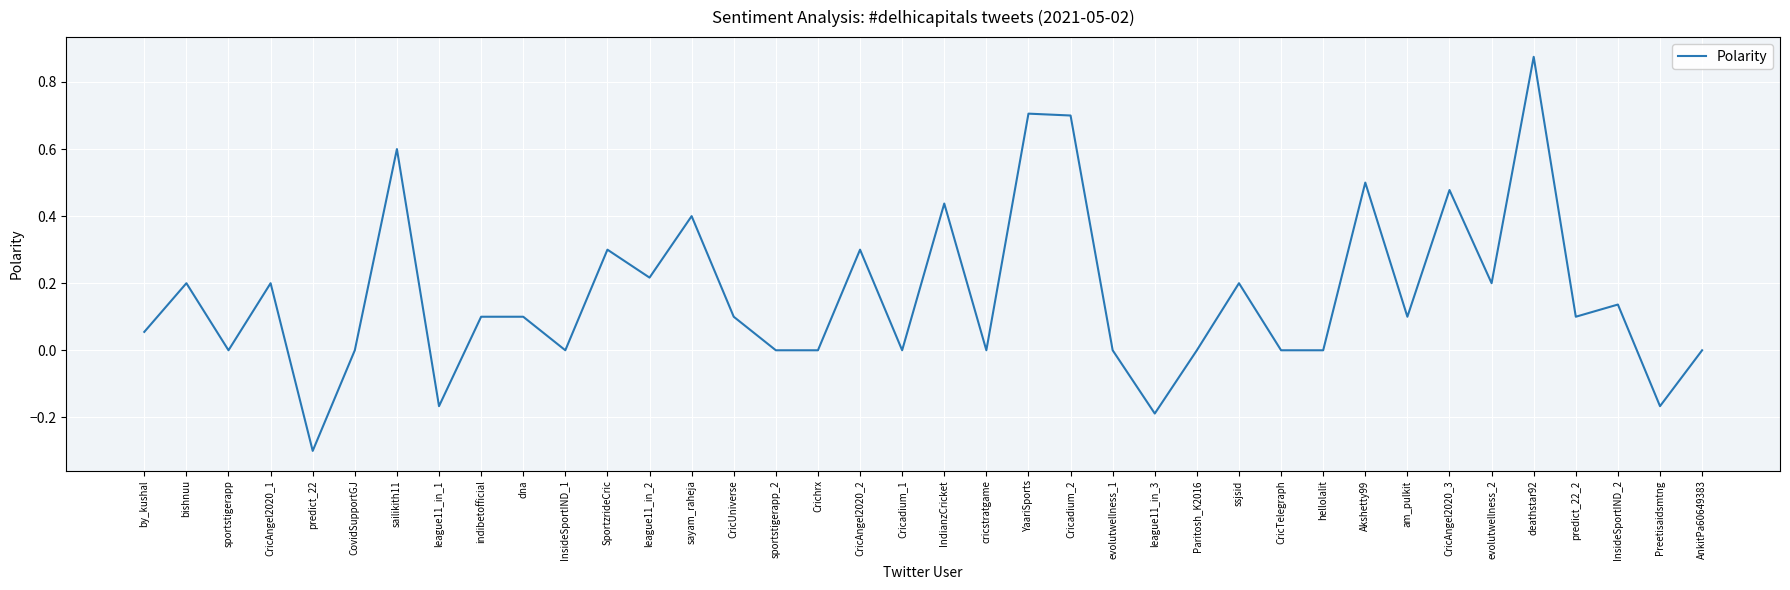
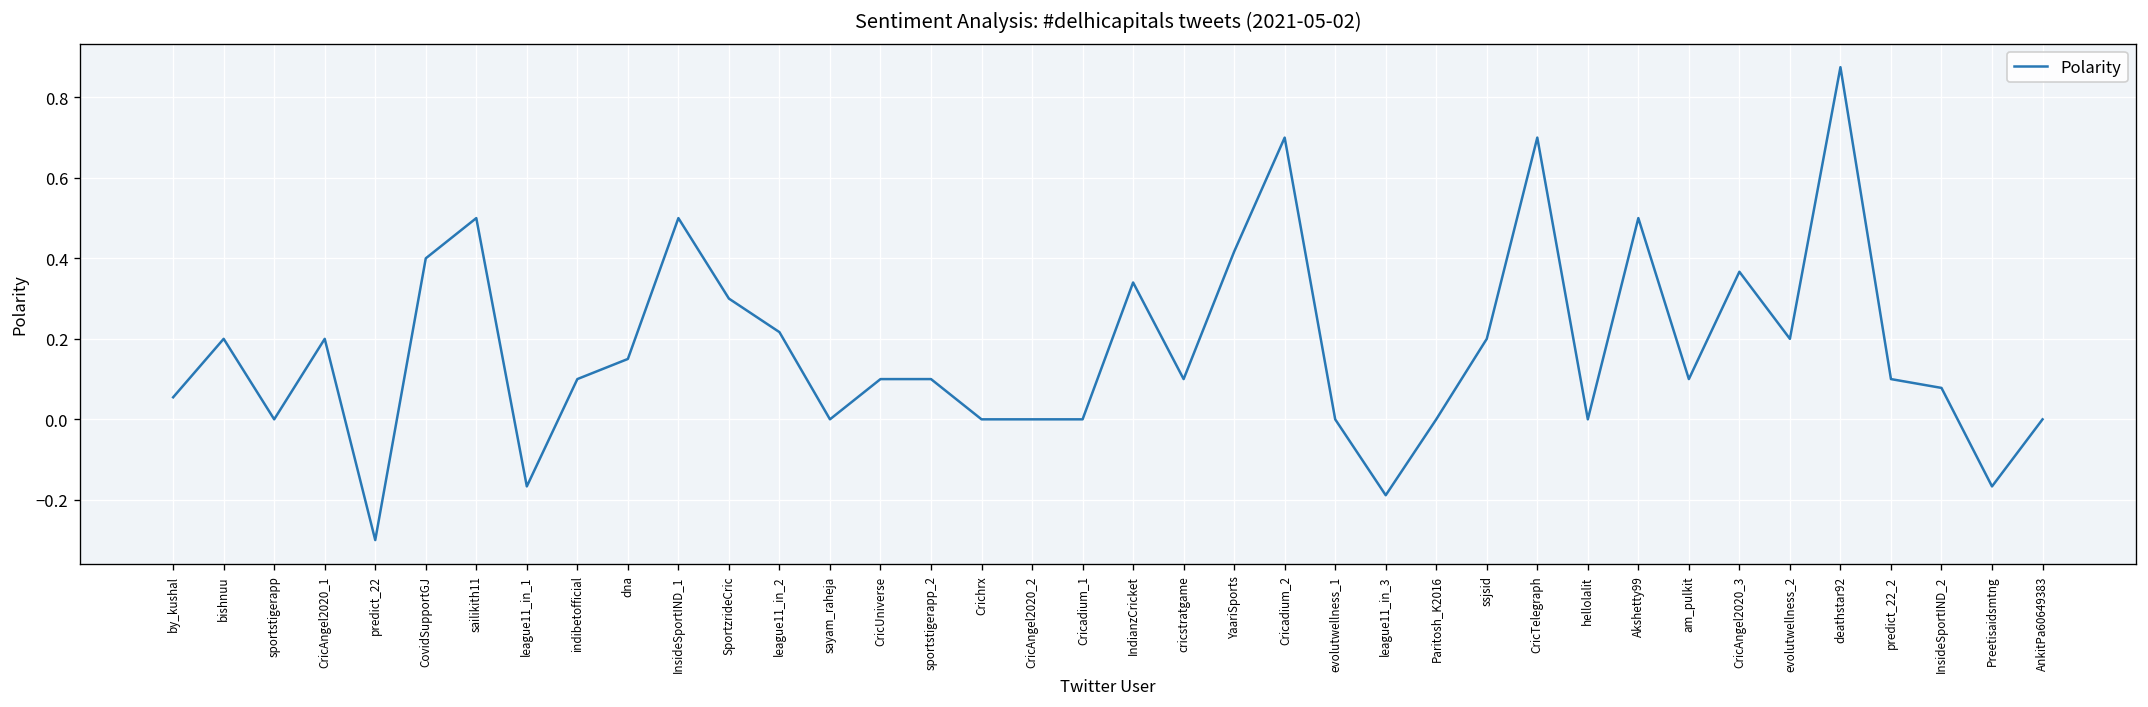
  {
    "by_kushal": 0.05,
    "bishnuu": 0.20,
    "sportstigerapp": 0.00,
    "CricAngel2020_1": 0.20,
    "predict_22": -0.30,
-   "CovidSupportGJ": 0.0,
-   "sailikith11": 0.6,
+   "CovidSupportGJ": 0.4,
+   "sailikith11": 0.5,
    "league11_in_1": -0.17,
    "indibetofficial": 0.10,
-   "dna": 0.10,
-   "InsideSportIND_1": 0.0,
+   "dna": 0.15,
+   "InsideSportIND_1": 0.5,
    "SportzrideCric": 0.30,
    "league11_in_2": 0.22,
-   "sayam_raheja": 0.4,
+   "sayam_raheja": 0.0,
    "CricUniverse": 0.10,
-   "sportstigerapp_2": 0.0,
+   "sportstigerapp_2": 0.1,
    "Crichrx": 0.00,
-   "CricAngel2020_2": 0.3,
+   "CricAngel2020_2": 0.0,
    "Cricadium_1": 0.00,
-   "IndianzCricket": 0.44,
-   "cricstratgame": 0.0,
-   "YaariSports": 0.71,
+   "IndianzCricket": 0.34,
+   "cricstratgame": 0.1,
+   "YaariSports": 0.42,
    "Cricadium_2": 0.70,
    "evolutwellness_1": 0.00,
    "league11_in_3": -0.19,
    "Paritosh_K2016": 0.00,
    "ssjsid": 0.20,
-   "CricTelegraph": 0.0,
+   "CricTelegraph": 0.7,
    "hellolalit": 0.00,
    "Akshetty99": 0.50,
    "am_pulkit": 0.10,
-   "CricAngel2020_3": 0.48,
+   "CricAngel2020_3": 0.37,
    "evolutwellness_2": 0.20,
    "deathstar92": 0.88,
    "predict_22_2": 0.10,
-   "InsideSportIND_2": 0.14,
+   "InsideSportIND_2": 0.08,
    "Preetisaidsmtng": -0.17,
    "AnkitPa60649383": 0.00
  }
